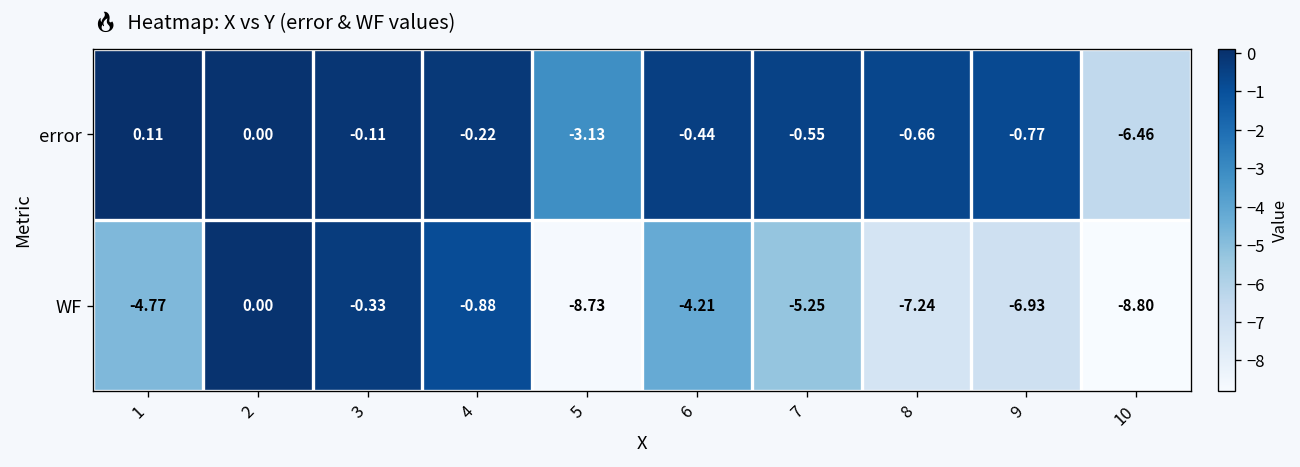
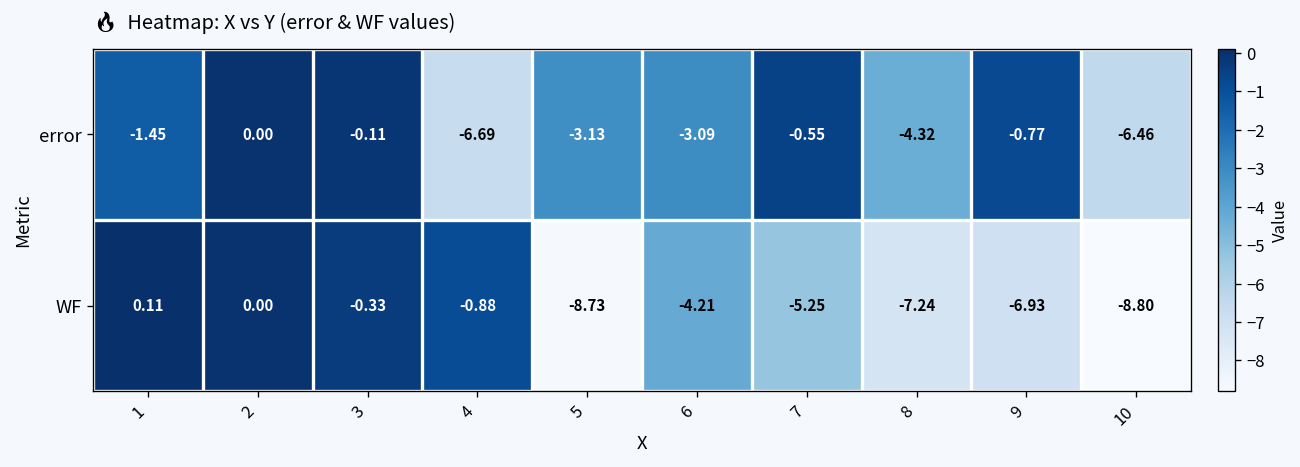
  {
    "error": {
-     "1": 0.11,
+     "1": -1.45,
      "2": 0.00,
      "3": -0.11,
-     "4": -0.22,
+     "4": -6.69,
      "5": -3.13,
-     "6": -0.44,
+     "6": -3.09,
      "7": -0.55,
-     "8": -0.66,
+     "8": -4.32,
      "9": -0.77,
      "10": -6.46
    },
    "WF": {
-     "1": -4.77,
+     "1": 0.11,
      "2": 0.00,
      "3": -0.33,
      "4": -0.88,
      "5": -8.73,
      "6": -4.21,
      "7": -5.25,
      "8": -7.24,
      "9": -6.93,
      "10": -8.80
    }
  }
